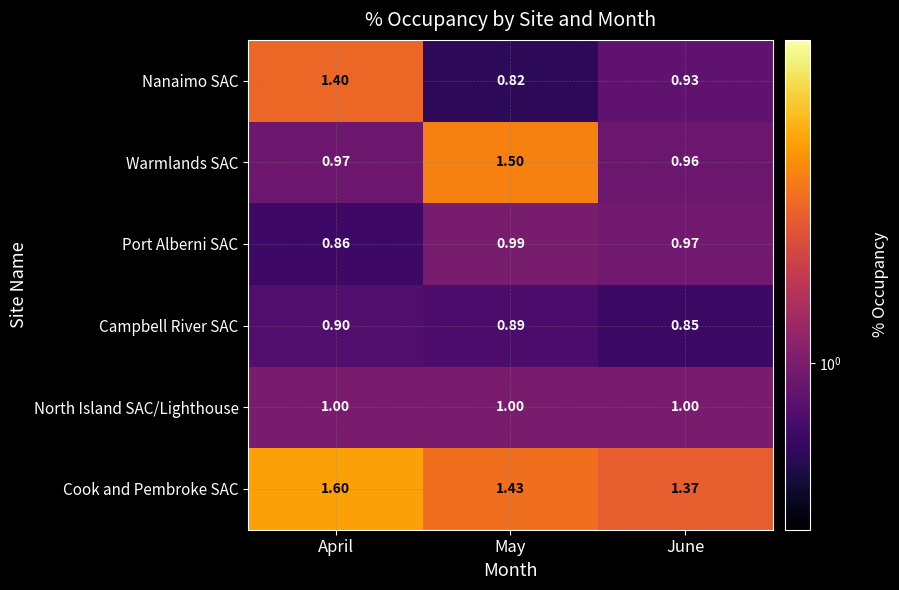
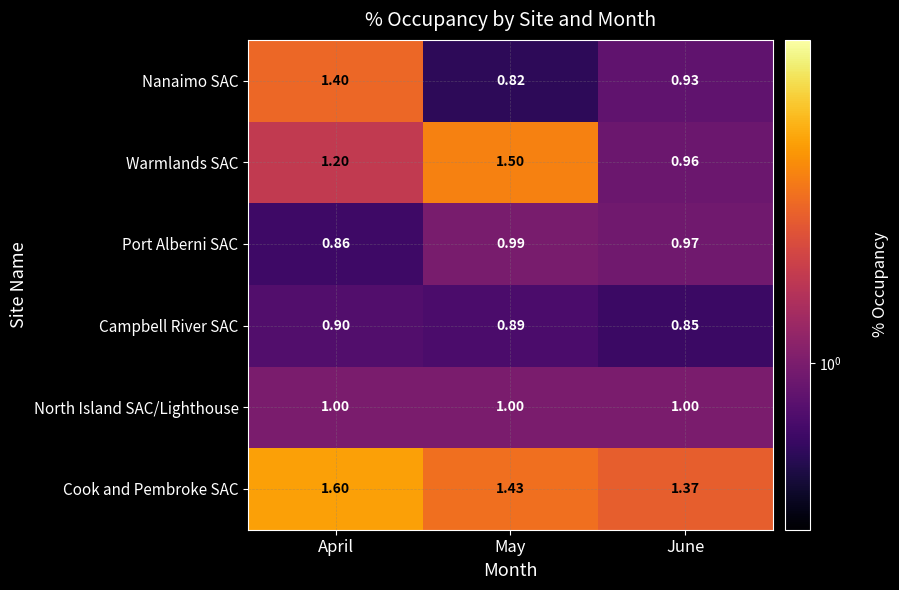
  {
    "Nanaimo SAC": {
      "April": 1.40,
      "May": 0.82,
      "June": 0.93
    },
    "Warmlands SAC": {
-     "April": 0.97,
+     "April": 1.20,
      "May": 1.50,
      "June": 0.96
    },
    "Port Alberni SAC": {
      "April": 0.86,
      "May": 0.99,
      "June": 0.97
    },
    "Campbell River SAC": {
      "April": 0.90,
      "May": 0.89,
      "June": 0.85
    },
    "North Island SAC/Lighthouse": {
      "April": 1.00,
      "May": 1.00,
      "June": 1.00
    },
    "Cook and Pembroke SAC": {
      "April": 1.60,
      "May": 1.43,
      "June": 1.37
    }
  }
